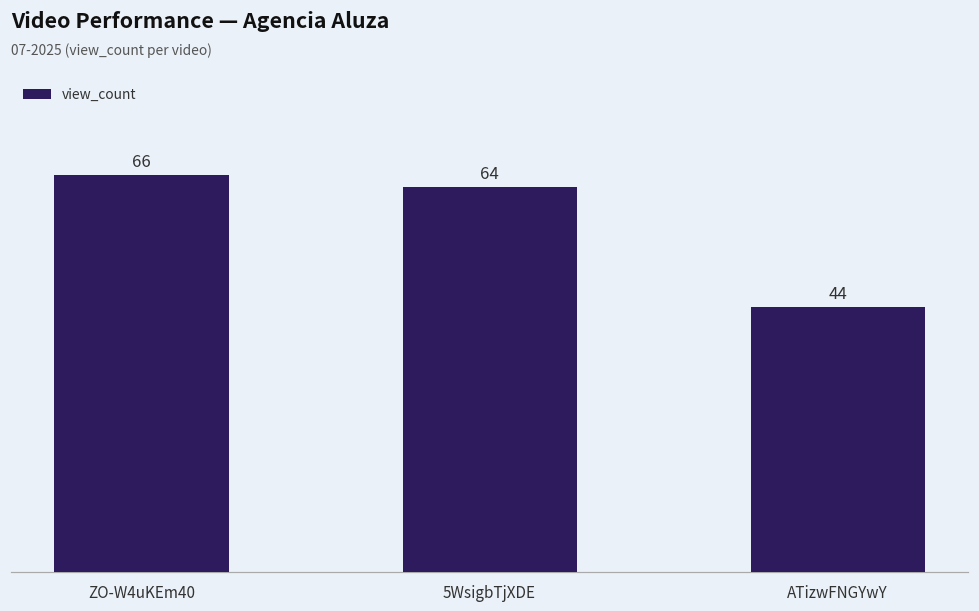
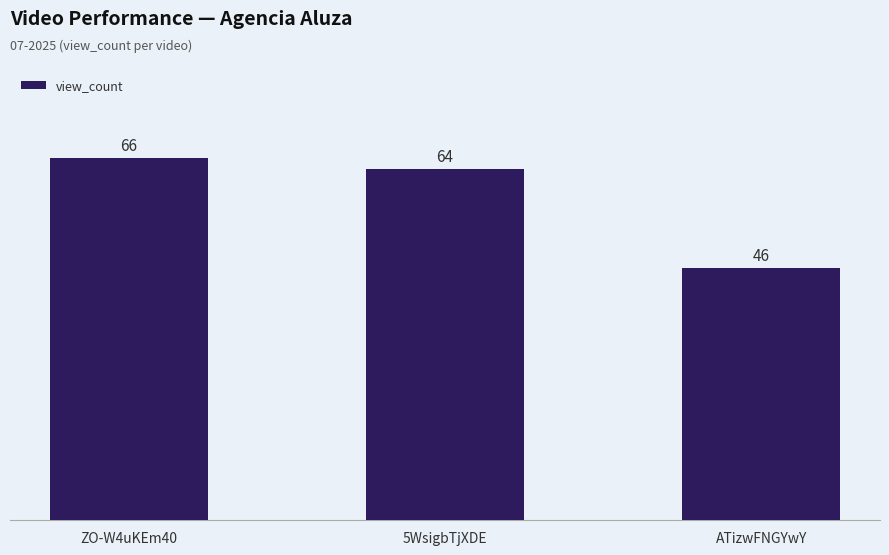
  {
    "ZO-W4uKEm40": 66,
    "5WsigbTjXDE": 64,
-   "ATizwFNGYwY": 44
+   "ATizwFNGYwY": 46
  }
